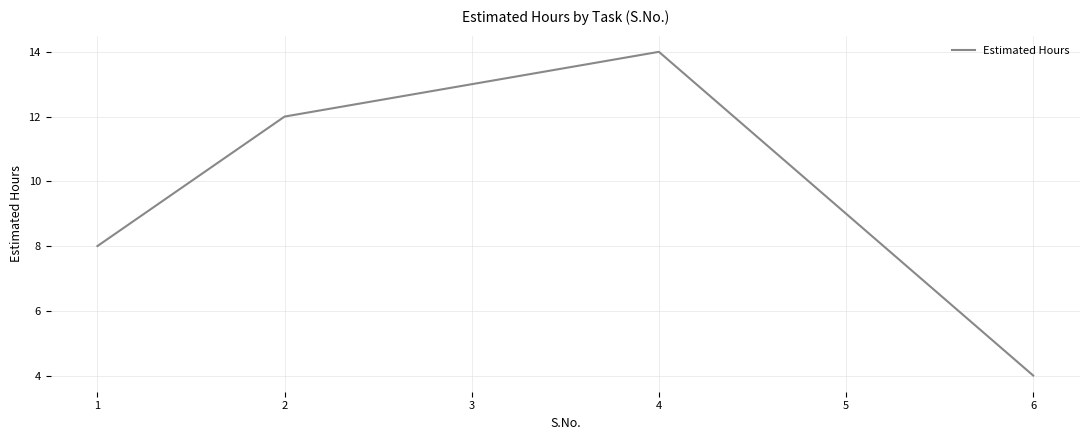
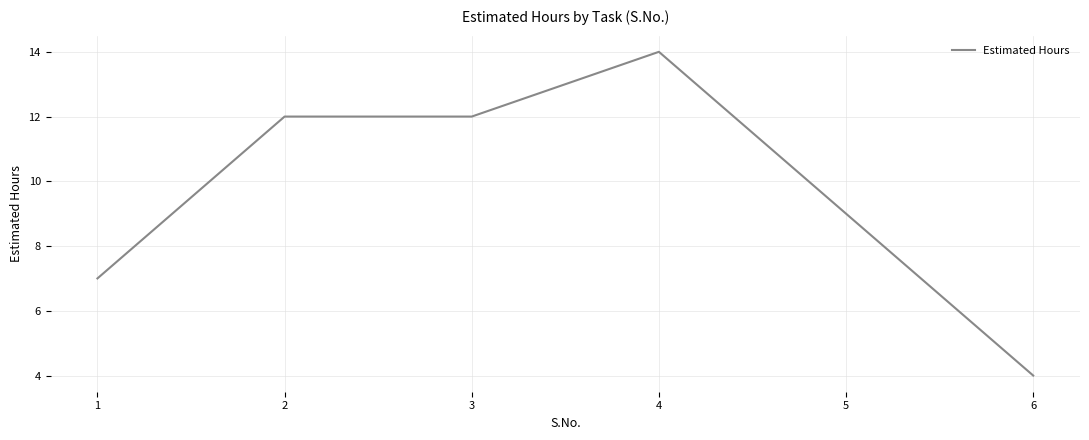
  {
-   "1": 8,
+   "1": 7,
    "2": 12,
-   "3": 13,
+   "3": 12,
    "4": 14,
    "5": 9,
    "6": 4
  }
